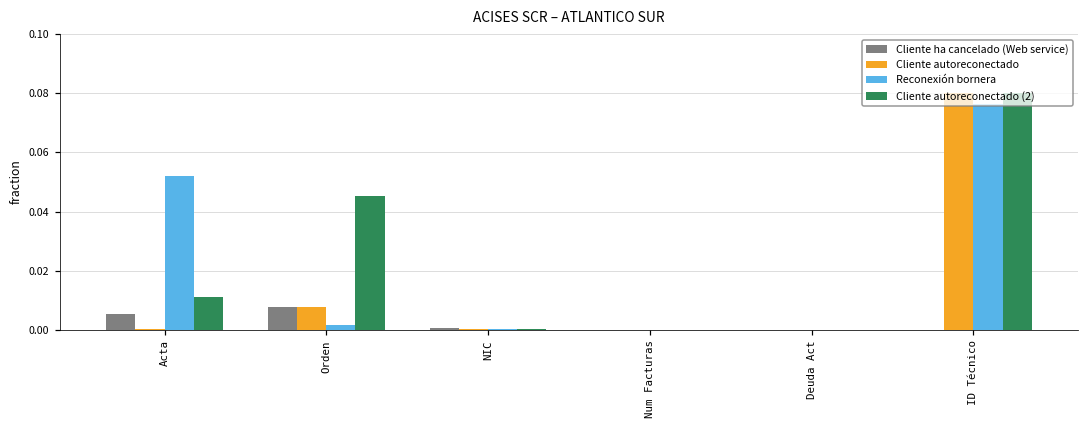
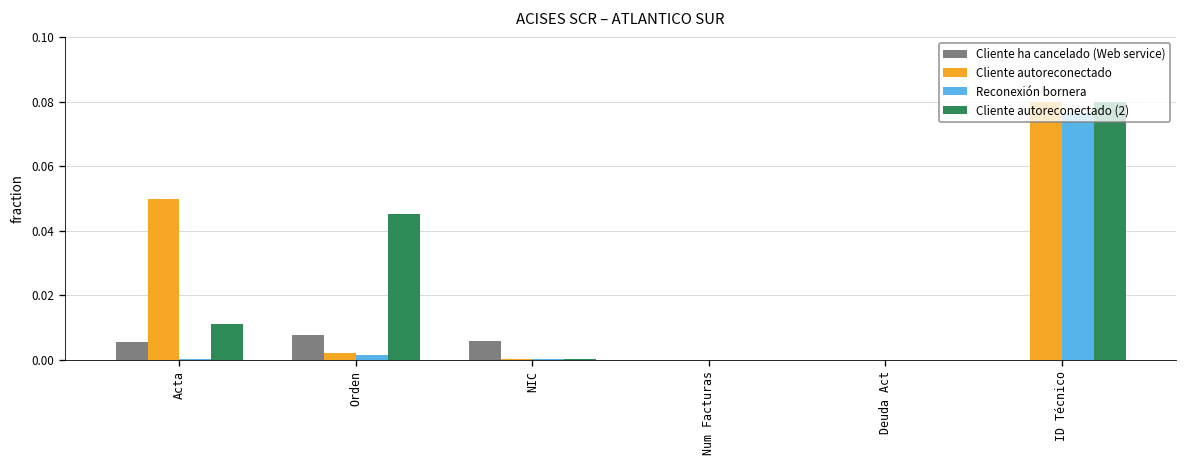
  {
    "Cliente ha cancelado (Web service)": {
      "Acta": 0.005,
      "Orden": 0.008,
-     "NIC": 0.001,
+     "NIC": 0.006,
      "Num Facturas": 0.000,
      "Deuda Act": 0.000,
      "ID Técnico": 0.000
    },
    "Cliente autoreconectado": {
-     "Acta": 0.000,
-     "Orden": 0.008,
+     "Acta": 0.050,
+     "Orden": 0.002,
      "Num Facturas": 0.000,
      "Deuda Act": 0.000
    },
    "Reconexión bornera": {
-     "Acta": 0.052,
+     "Acta": 0.000,
      "Orden": 0.002,
      "Num Facturas": 0.000,
      "Deuda Act": 0.000
    },
    "Cliente autoreconectado (2)": {
      "Acta": 0.011,
      "Orden": 0.045,
      "Num Facturas": 0.000,
      "Deuda Act": 0.000
    }
  }
